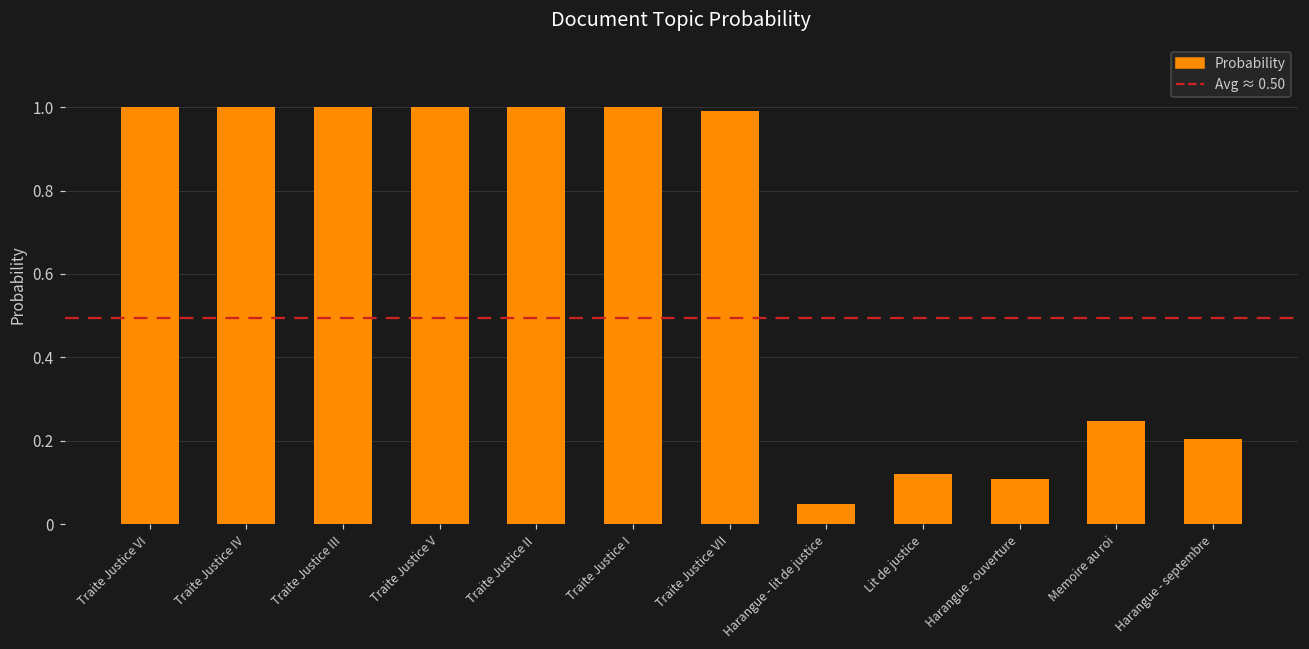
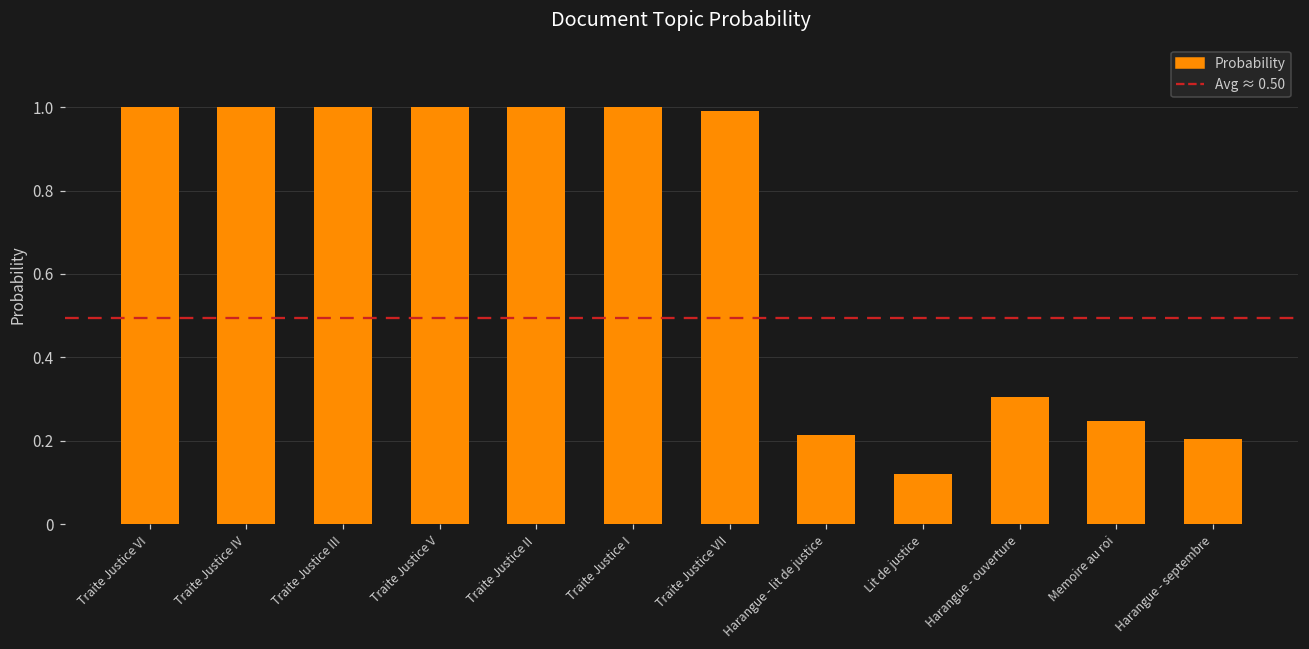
  {
    "Traite Justice VI": 1.00,
    "Traite Justice IV": 1.00,
    "Traite Justice III": 1.00,
    "Traite Justice V": 1.00,
    "Traite Justice II": 1.00,
    "Traite Justice I": 1.00,
    "Traite Justice VII": 0.99,
-   "Harangue - lit de justice": 0.05,
+   "Harangue - lit de justice": 0.21,
    "Lit de justice": 0.12,
-   "Harangue - ouverture": 0.11,
+   "Harangue - ouverture": 0.30,
    "Memoire au roi": 0.25,
    "Harangue - septembre": 0.21
  }
